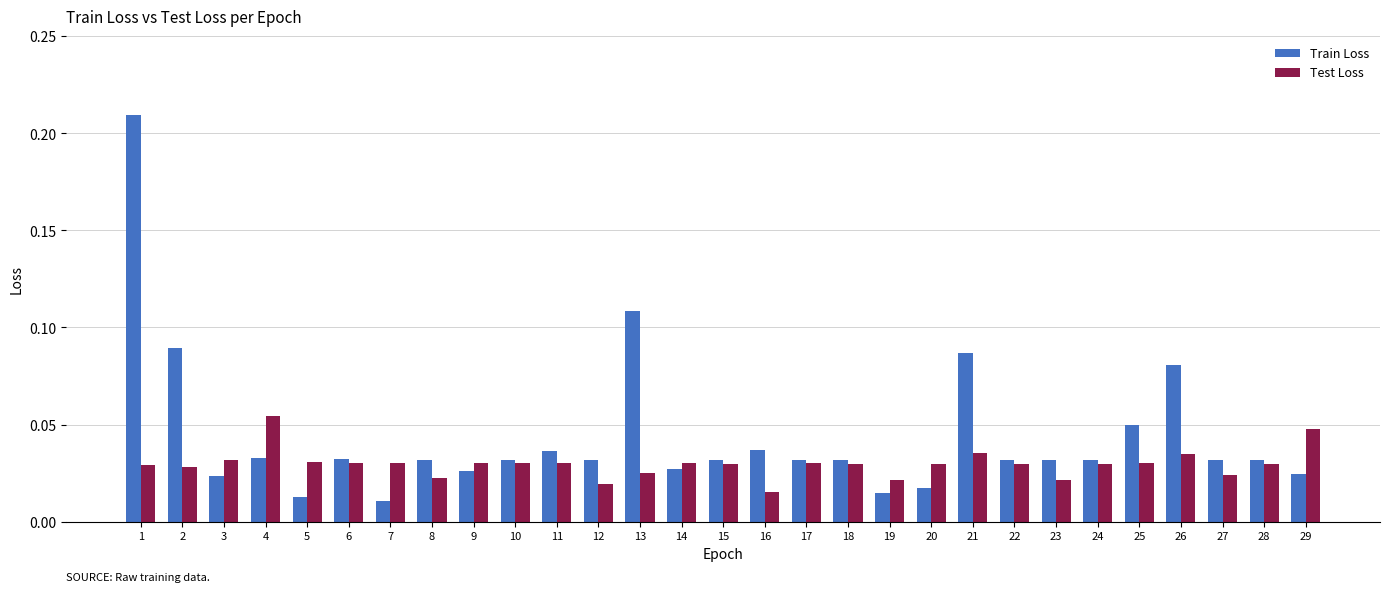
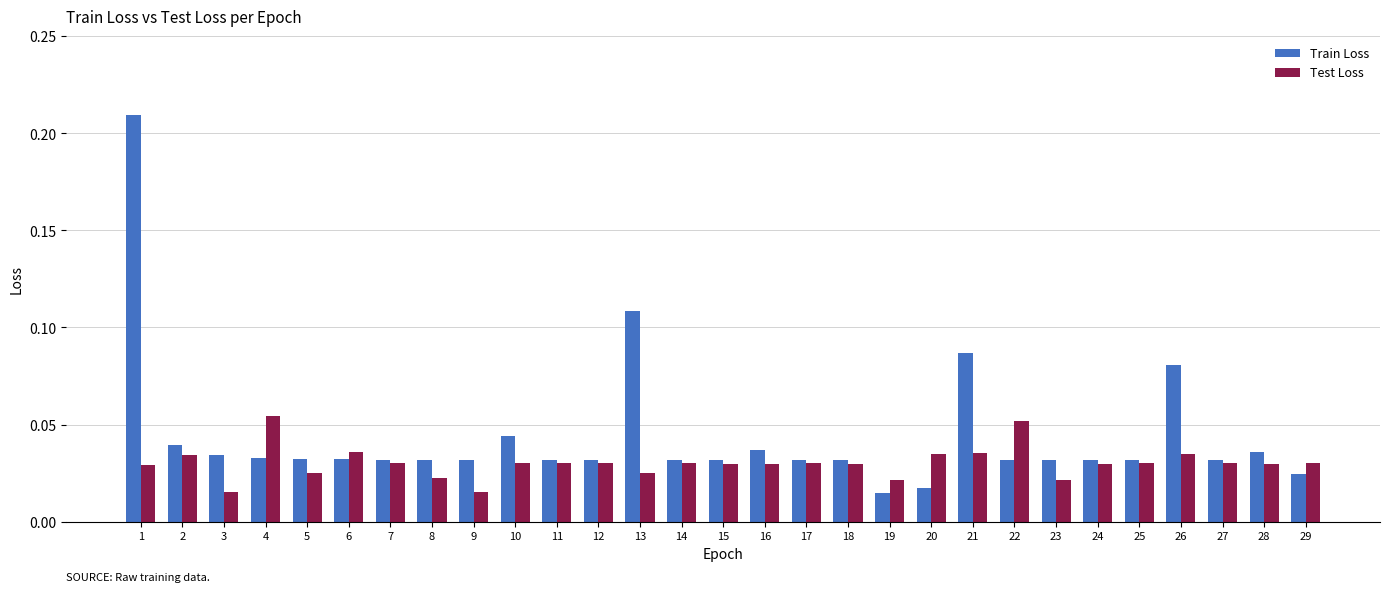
  {
    "Train Loss": {
      "1": 0.209,
-     "2": 0.089,
-     "3": 0.023,
+     "2": 0.039,
+     "3": 0.034,
      "4": 0.033,
-     "5": 0.013,
+     "5": 0.032,
      "6": 0.032,
-     "7": 0.010,
+     "7": 0.032,
      "8": 0.032,
-     "9": 0.026,
-     "10": 0.032,
-     "11": 0.036,
+     "9": 0.032,
+     "10": 0.044,
+     "11": 0.032,
      "12": 0.032,
      "13": 0.108,
-     "14": 0.027,
+     "14": 0.032,
      "15": 0.032,
      "16": 0.037,
      "17": 0.032,
      "18": 0.032,
      "19": 0.015,
      "20": 0.017,
      "21": 0.087,
      "22": 0.032,
      "23": 0.032,
      "24": 0.032,
-     "25": 0.050,
+     "25": 0.032,
      "26": 0.081,
      "27": 0.032,
-     "28": 0.032,
+     "28": 0.036,
      "29": 0.024
    },
    "Test Loss": {
      "1": 0.029,
-     "2": 0.028,
-     "3": 0.032,
+     "2": 0.034,
+     "3": 0.015,
      "4": 0.055,
-     "5": 0.031,
-     "6": 0.030,
+     "5": 0.025,
+     "6": 0.036,
      "7": 0.030,
      "8": 0.022,
-     "9": 0.030,
+     "9": 0.015,
      "10": 0.030,
      "11": 0.030,
-     "12": 0.019,
+     "12": 0.030,
      "13": 0.025,
      "14": 0.030,
      "15": 0.030,
-     "16": 0.015,
+     "16": 0.030,
      "17": 0.030,
      "18": 0.030,
      "19": 0.021,
-     "20": 0.030,
+     "20": 0.035,
      "21": 0.035,
-     "22": 0.030,
+     "22": 0.052,
      "23": 0.021,
      "24": 0.030,
      "25": 0.030,
      "26": 0.035,
-     "27": 0.024,
+     "27": 0.030,
      "28": 0.030,
-     "29": 0.048
+     "29": 0.030
    }
  }
